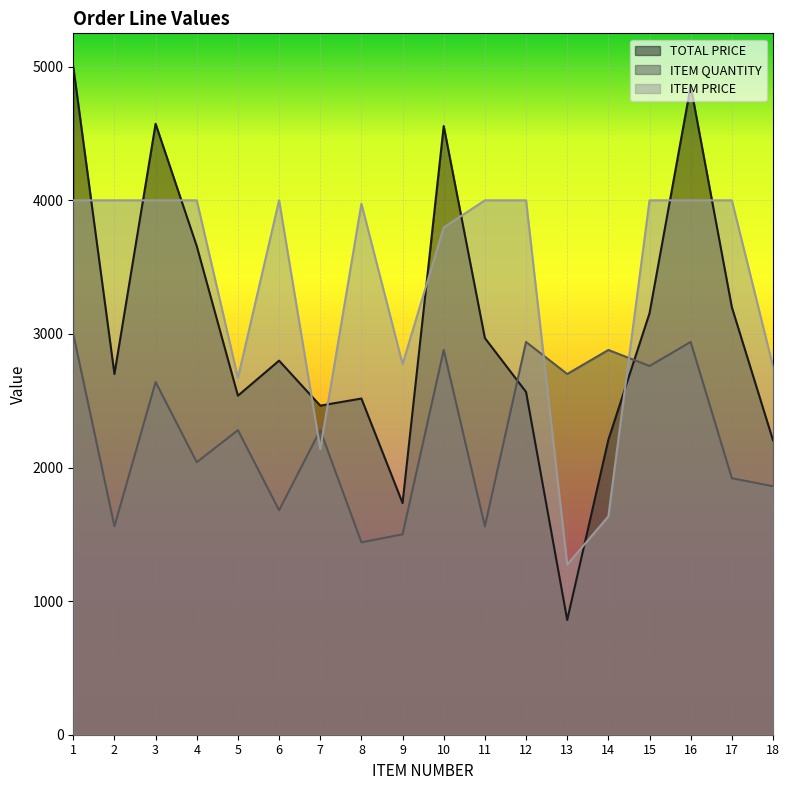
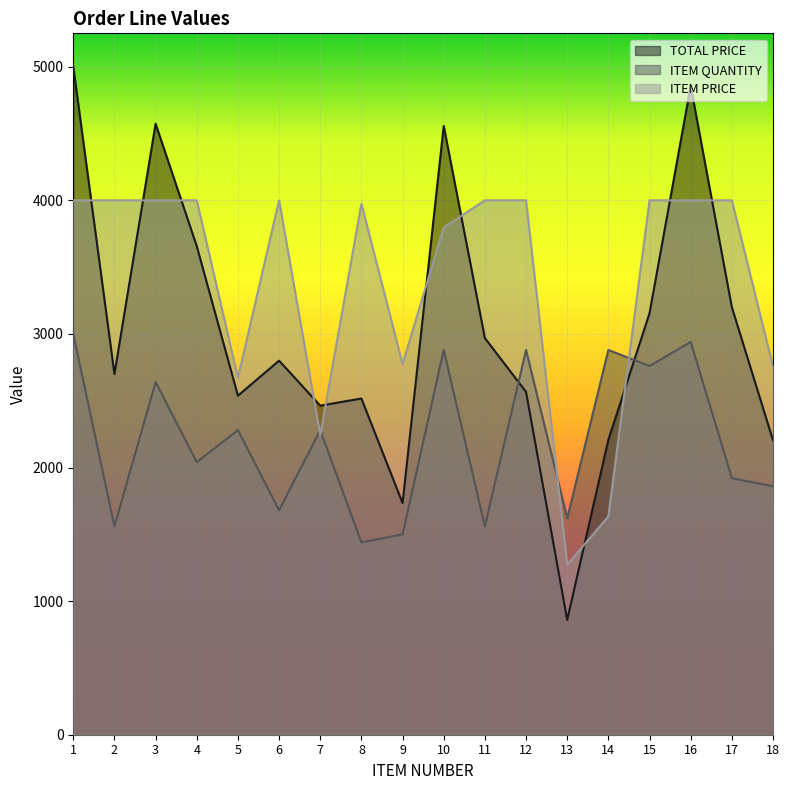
  {
    "TOTAL PRICE": {
      "1": 5000,
      "2": 2700,
      "3": 4570,
      "4": 3660,
      "5": 2540,
      "6": 2800,
      "7": 2460,
      "8": 2520,
      "9": 1730,
      "10": 4560,
      "11": 2970,
      "12": 2570,
      "13": 860,
      "14": 2210,
      "15": 3160,
      "17": 3200,
      "18": 2200
    },
    "ITEM QUANTITY": {
      "1": 3000,
      "2": 1560,
      "3": 2640,
      "4": 2040,
      "5": 2280,
      "6": 1680,
      "7": 2280,
      "8": 1440,
      "9": 1500,
      "10": 2880,
      "11": 1560,
-     "12": 2940,
-     "13": 2700,
+     "12": 2880,
+     "13": 1620,
      "14": 2880,
      "15": 2760,
      "16": 2940,
      "17": 1920,
      "18": 1860
    },
    "ITEM PRICE": {
      "1": 4000,
      "2": 4000,
      "3": 4000,
      "4": 4000,
      "5": 2670,
      "6": 4000,
-     "7": 2140,
+     "7": 2240,
      "8": 3970,
      "9": 2770,
      "10": 3800,
      "11": 4000,
      "12": 4000,
      "13": 1270,
      "14": 1630,
      "15": 4000,
      "16": 4000,
      "17": 4000,
      "18": 2760
    }
  }
